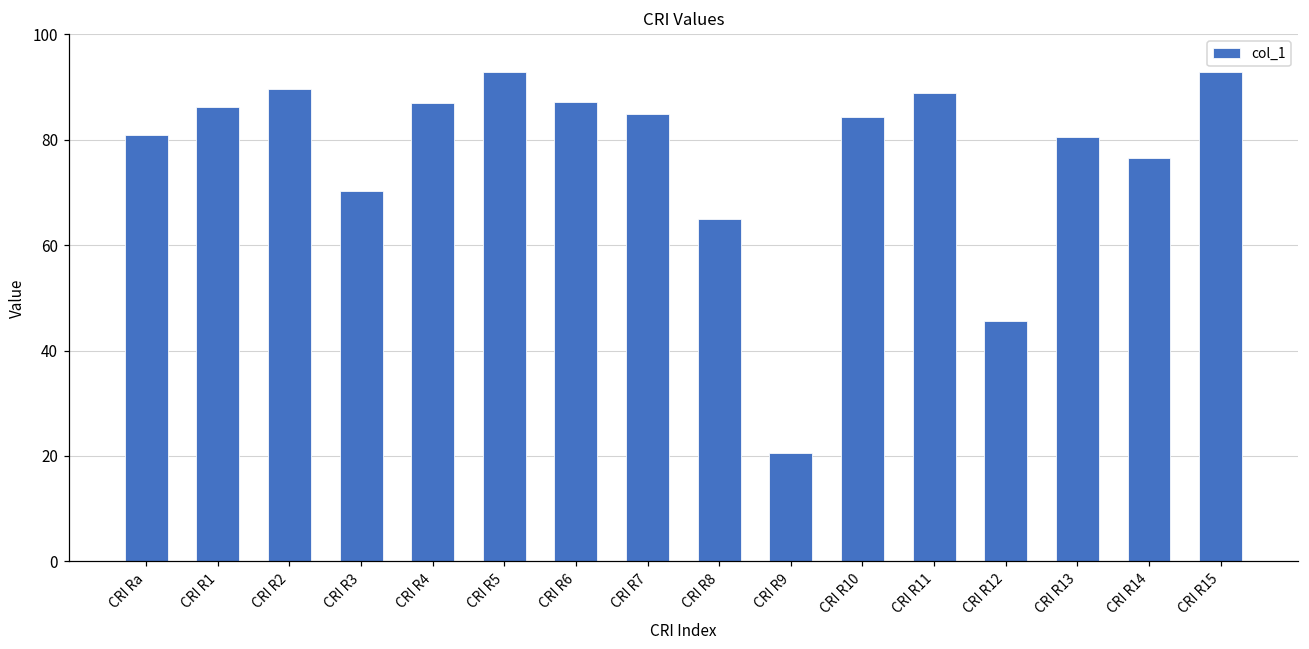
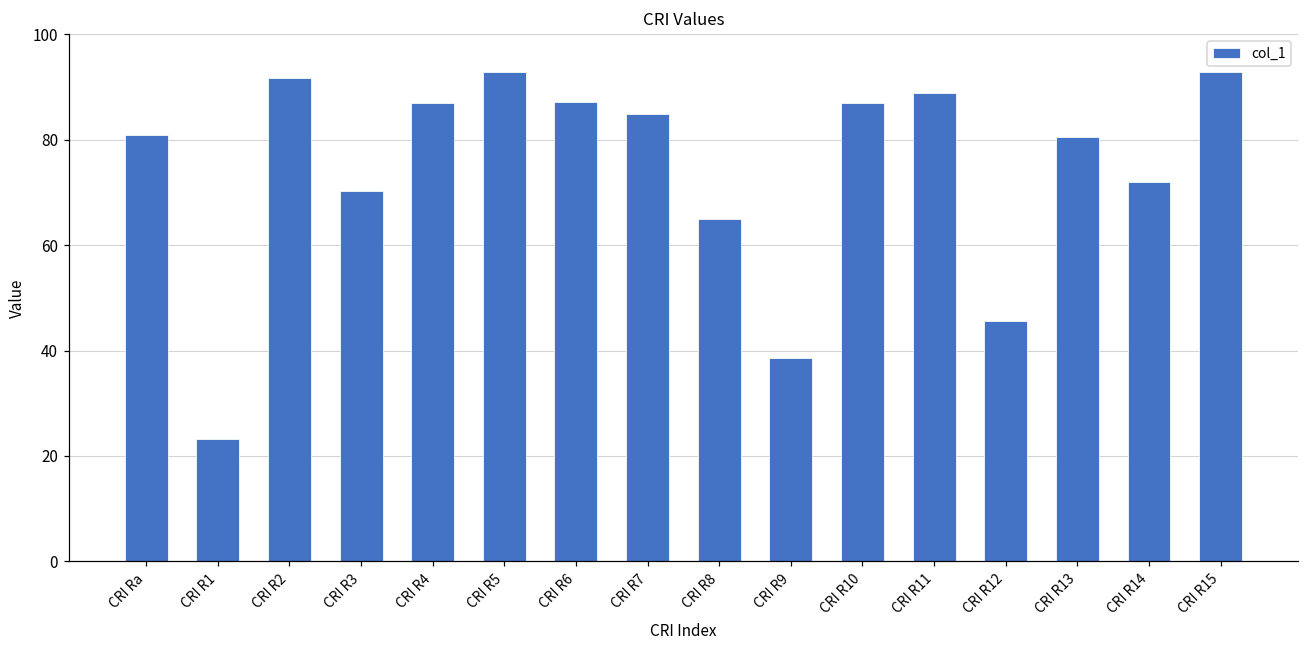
  {
    "CRI Ra": 81,
-   "CRI R1": 86,
-   "CRI R2": 90,
+   "CRI R1": 23,
+   "CRI R2": 92,
    "CRI R3": 70,
    "CRI R4": 87,
    "CRI R5": 93,
    "CRI R6": 87,
    "CRI R7": 85,
    "CRI R8": 65,
-   "CRI R9": 21,
-   "CRI R10": 84,
+   "CRI R9": 39,
+   "CRI R10": 87,
    "CRI R11": 89,
    "CRI R12": 46,
    "CRI R13": 81,
-   "CRI R14": 77,
+   "CRI R14": 72,
    "CRI R15": 93
  }
